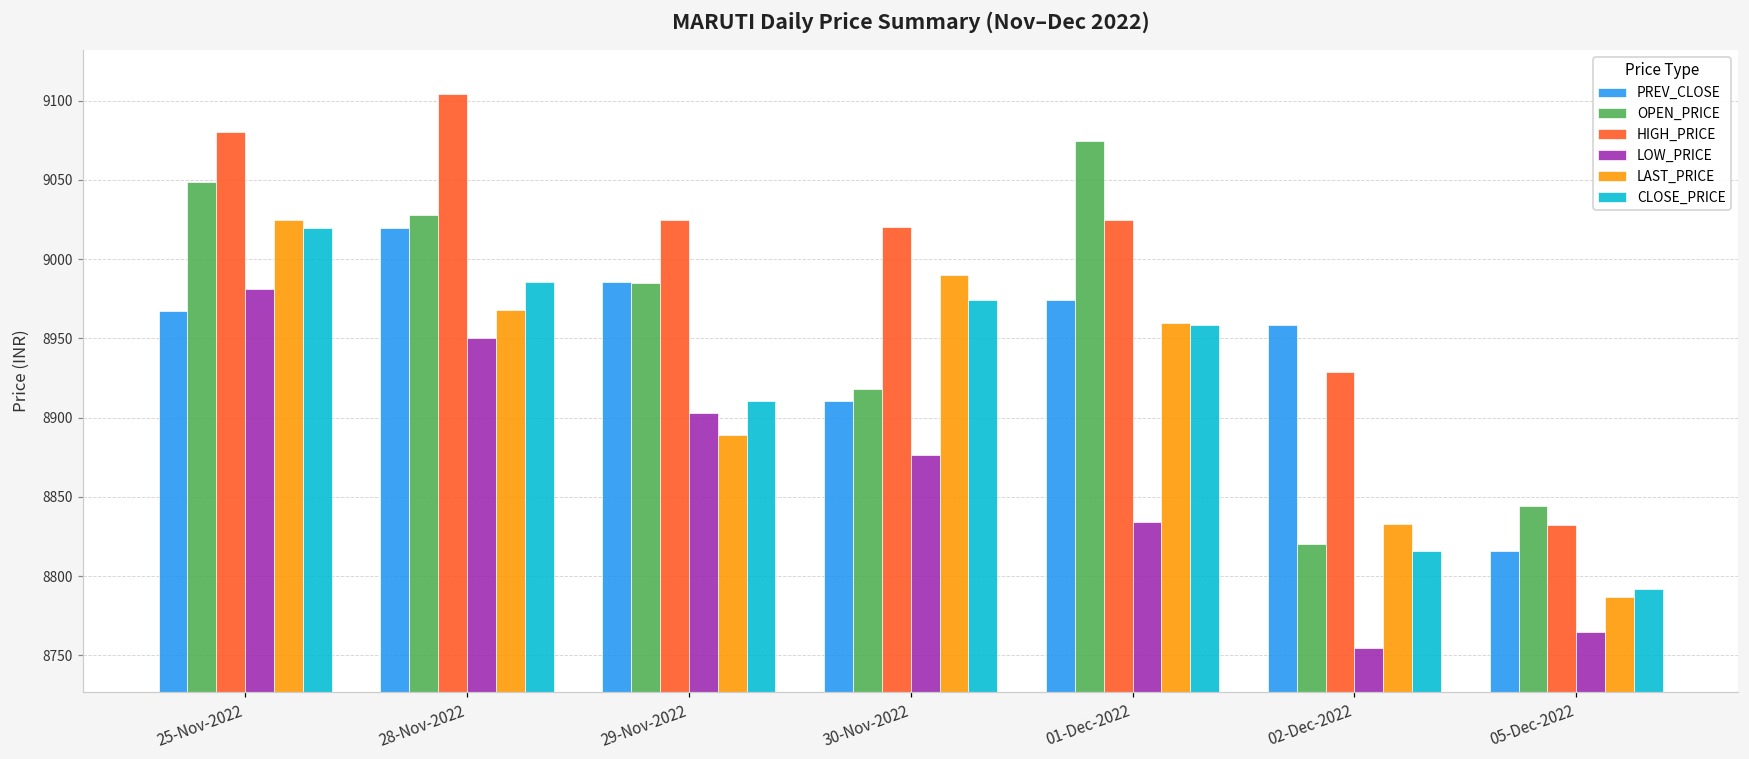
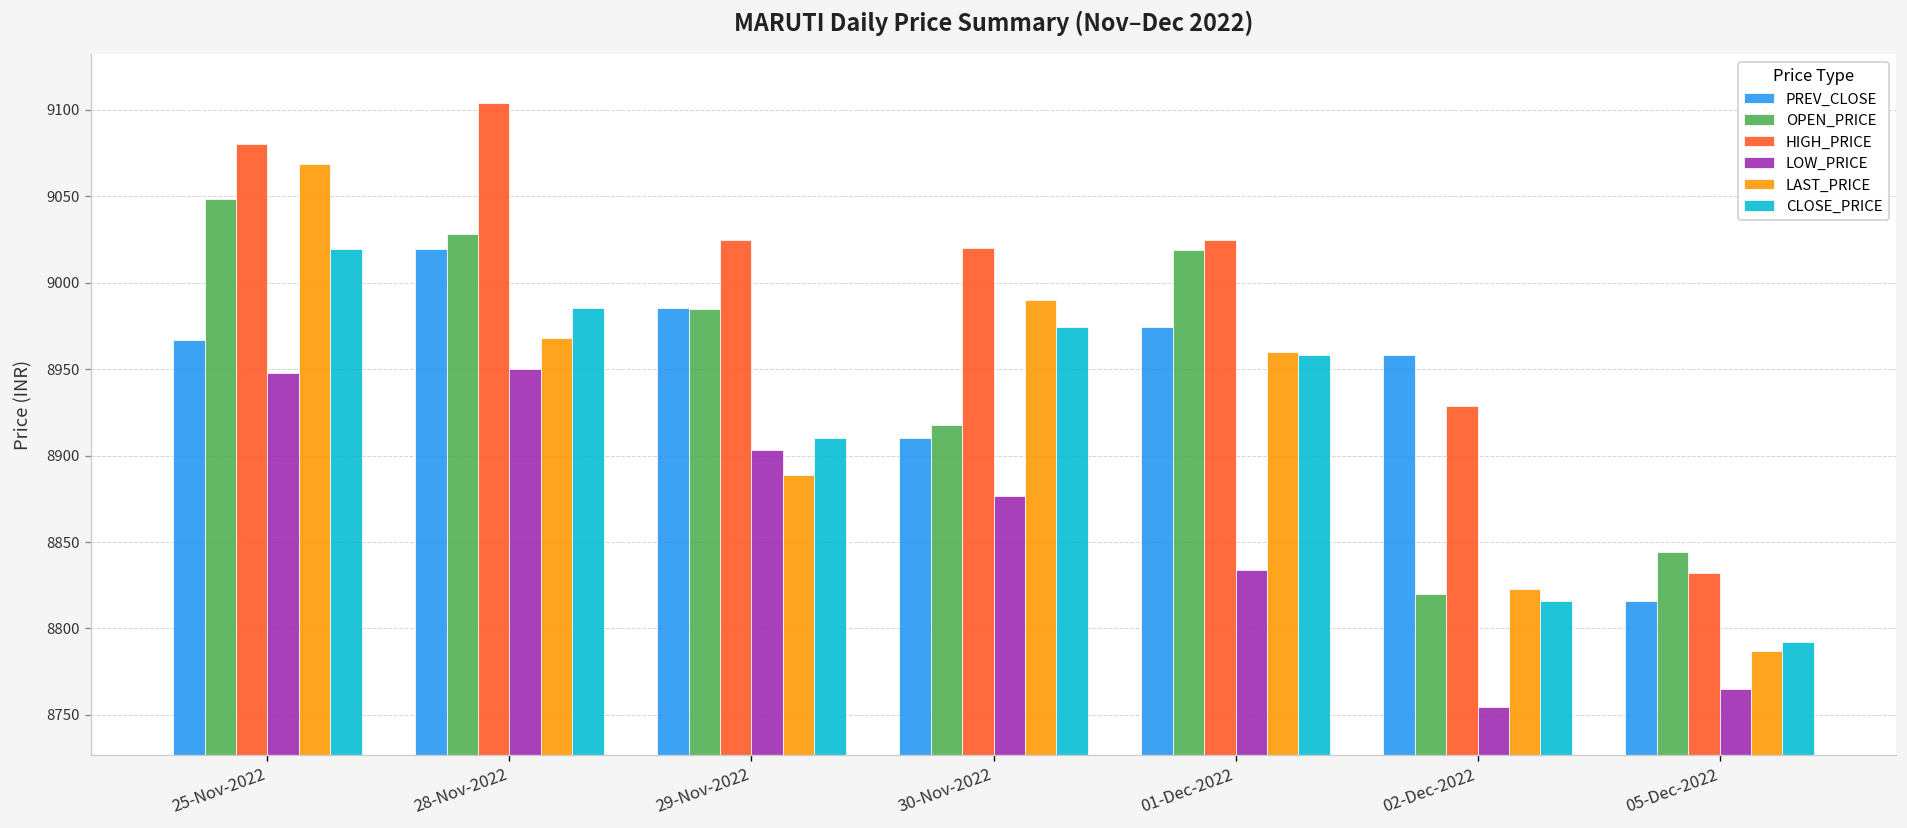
  {
    "OPEN_PRICE": {
      "25-Nov-2022": 9049,
      "28-Nov-2022": 9028,
      "29-Nov-2022": 8985,
      "30-Nov-2022": 8918,
-     "01-Dec-2022": 9075,
+     "01-Dec-2022": 9019,
      "02-Dec-2022": 8820,
      "05-Dec-2022": 8844
    },
    "HIGH_PRICE": {
      "25-Nov-2022": 9080,
      "28-Nov-2022": 9104,
      "29-Nov-2022": 9025,
      "30-Nov-2022": 9020,
      "01-Dec-2022": 9025,
      "02-Dec-2022": 8929,
      "05-Dec-2022": 8832
    },
    "LOW_PRICE": {
-     "25-Nov-2022": 8981,
+     "25-Nov-2022": 8948,
      "28-Nov-2022": 8950,
      "29-Nov-2022": 8903,
      "30-Nov-2022": 8877,
      "01-Dec-2022": 8834,
      "02-Dec-2022": 8755,
      "05-Dec-2022": 8765
    },
    "LAST_PRICE": {
-     "25-Nov-2022": 9025,
+     "25-Nov-2022": 9069,
      "28-Nov-2022": 8968,
      "29-Nov-2022": 8889,
      "30-Nov-2022": 8990,
      "01-Dec-2022": 8960,
-     "02-Dec-2022": 8833,
+     "02-Dec-2022": 8823,
      "05-Dec-2022": 8787
    }
  }
